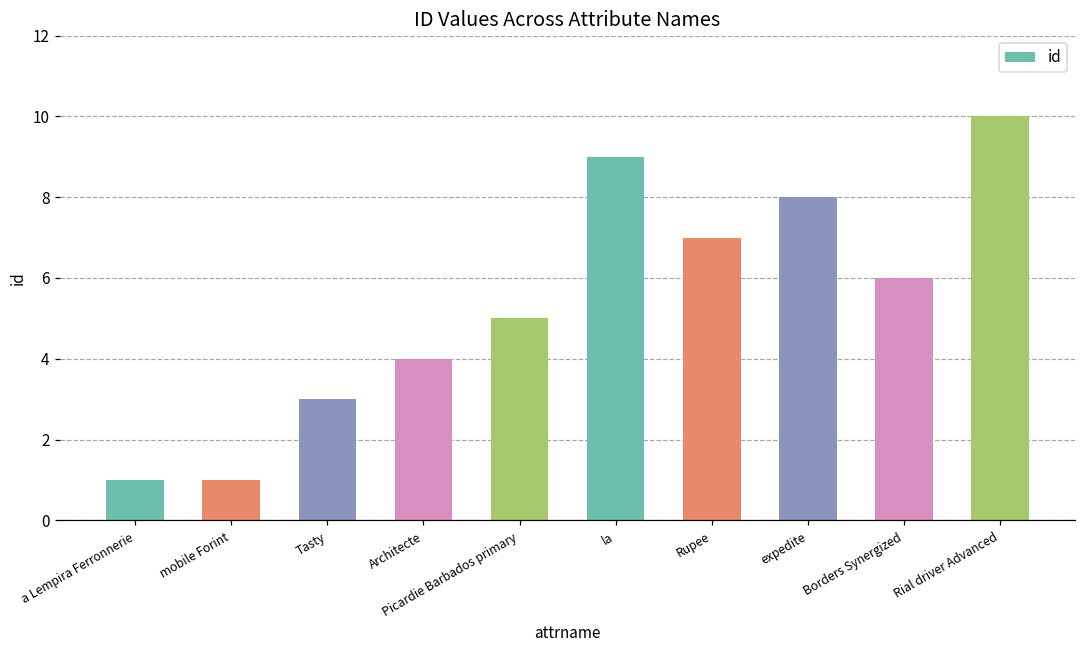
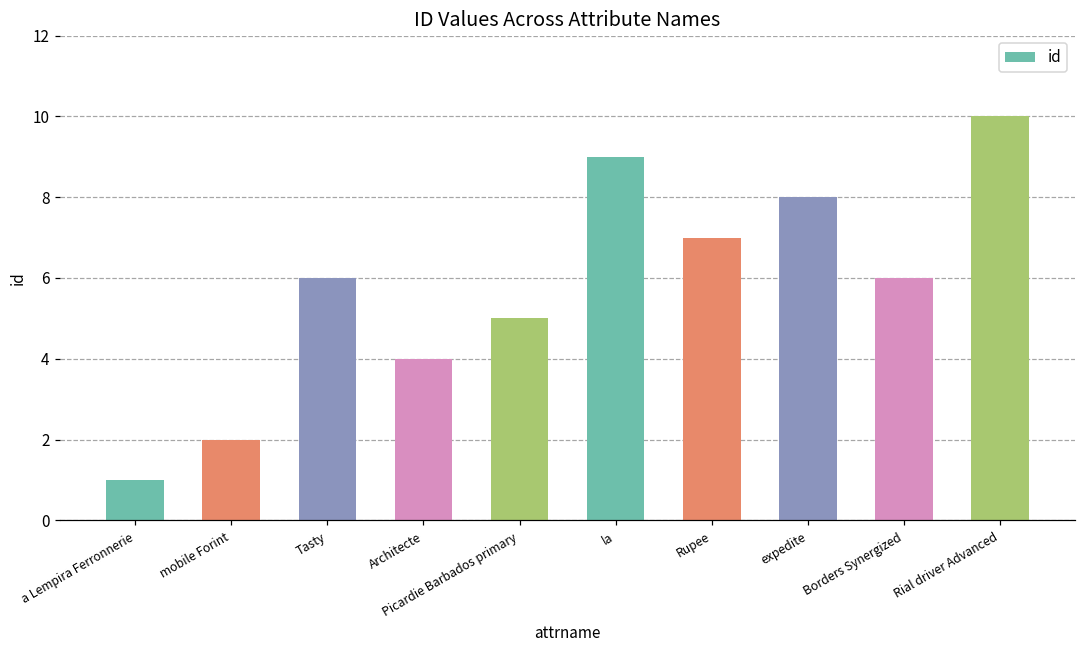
  {
    "a Lempira Ferronnerie": 1,
-   "mobile Forint": 1,
-   "Tasty": 3,
+   "mobile Forint": 2,
+   "Tasty": 6,
    "Architecte": 4,
    "Picardie Barbados primary": 5,
    "la": 9,
    "Rupee": 7,
    "expedite": 8,
    "Borders Synergized": 6,
    "Rial driver Advanced": 10
  }
